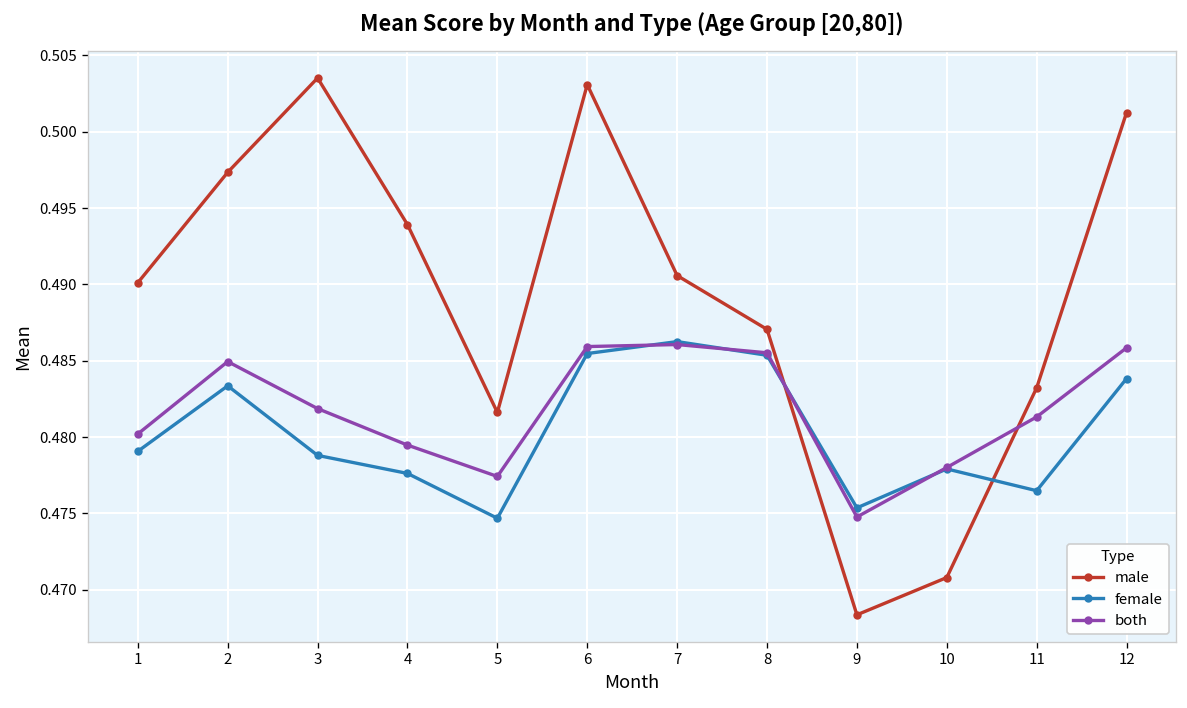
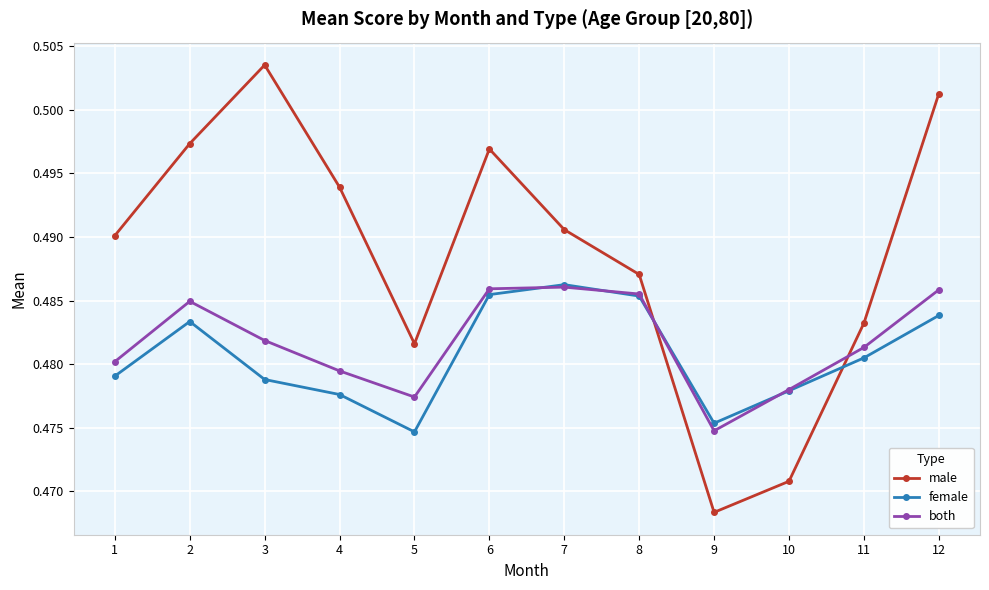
  {
    "male": {
      "1": 0.4901,
      "2": 0.4973,
      "3": 0.5035,
      "4": 0.4939,
      "5": 0.4816,
-     "6": 0.5031,
+     "6": 0.4969,
      "7": 0.4906,
      "8": 0.4871,
      "9": 0.4684,
      "10": 0.4708,
      "11": 0.4832,
      "12": 0.5013
    },
    "female": {
      "1": 0.4791,
      "2": 0.4834,
      "3": 0.4788,
      "4": 0.4776,
      "5": 0.4747,
      "6": 0.4855,
      "9": 0.4754,
-     "11": 0.4765,
+     "11": 0.4805,
      "12": 0.4838
    },
    "both": {
      "1": 0.4802,
      "2": 0.4849,
      "3": 0.4819,
      "4": 0.4795,
      "5": 0.4774,
      "6": 0.4859,
      "9": 0.4748,
      "11": 0.4813,
      "12": 0.4858
    }
  }
